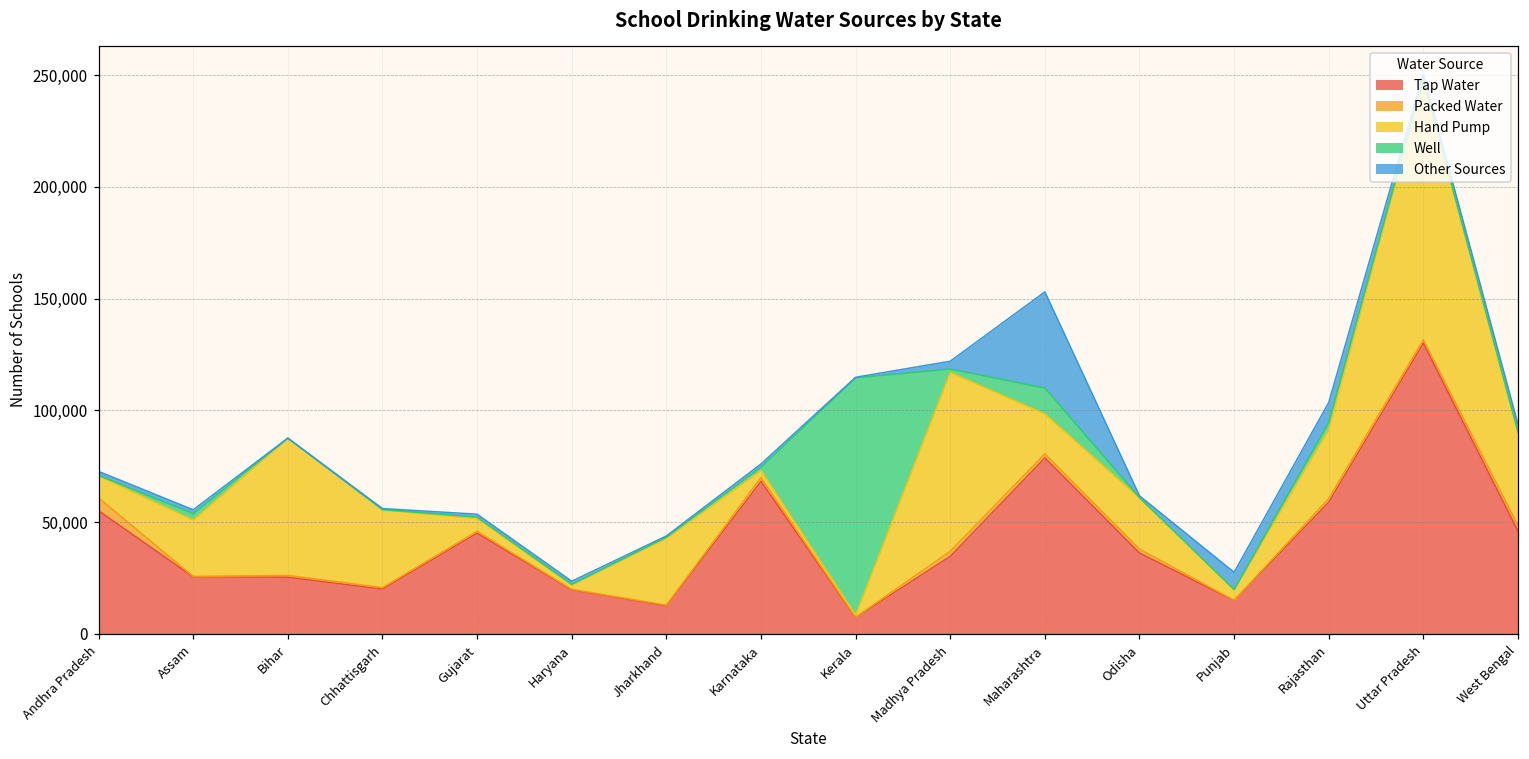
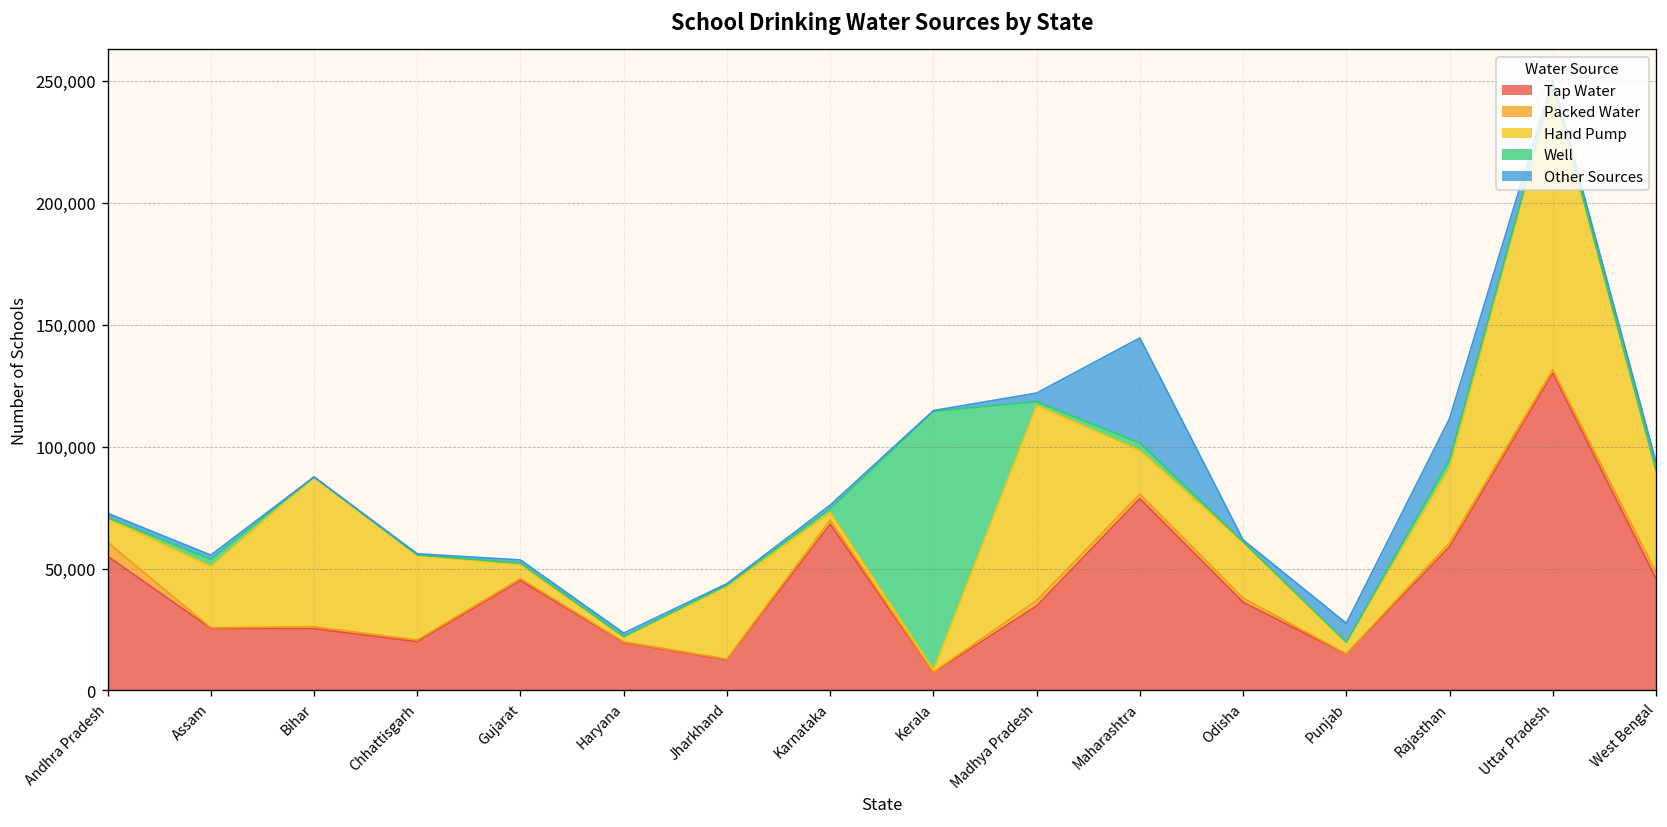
  {
    "Tap Water": {
      "Andhra Pradesh": "55,000",
      "Karnataka": "68,000",
      "Madhya Pradesh": "35,000",
      "Maharashtra": "79,000",
      "Odisha": "36,000",
      "Rajasthan": "59,000",
      "Uttar Pradesh": "130,000",
      "West Bengal": "46,000"
    },
    "Well": {
      "Assam": "3,000",
      "Karnataka": "1,000",
      "Madhya Pradesh": "2,000",
-     "Maharashtra": "12,000",
+     "Maharashtra": "3,000",
      "Rajasthan": "3,000"
    },
    "Other Sources": {
      "Andhra Pradesh": "2,000",
      "Assam": "2,000",
      "Gujarat": "1,000",
      "Haryana": "1,000",
      "Karnataka": "1,000",
      "Madhya Pradesh": "3,000",
      "Maharashtra": "43,000",
      "Punjab": "8,000",
-     "Rajasthan": "9,000",
+     "Rajasthan": "17,000",
      "West Bengal": "3,000"
    }
  }
